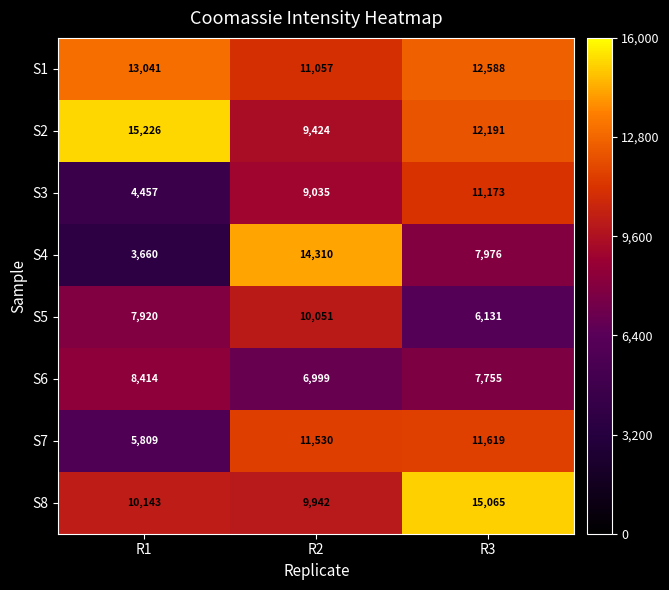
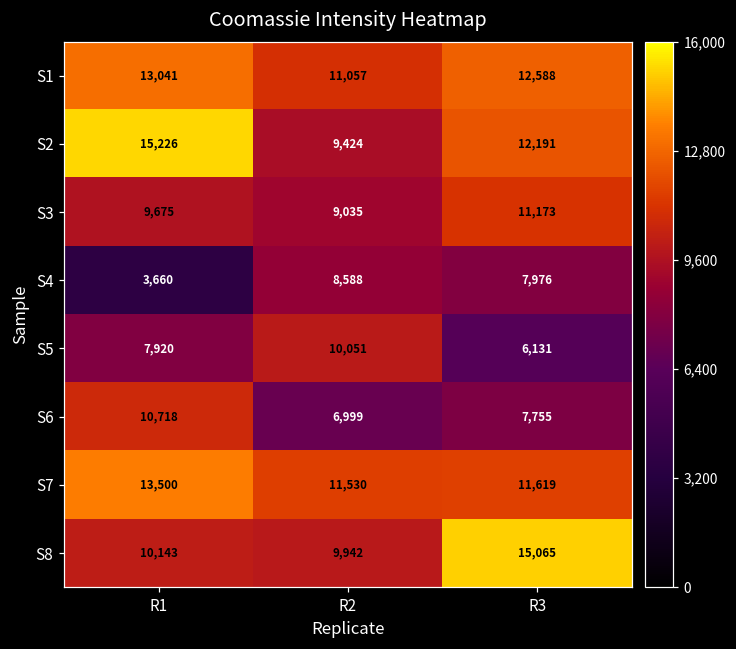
  {
    "S1": {
      "R1": "13,041",
      "R2": "11,057",
      "R3": "12,588"
    },
    "S2": {
      "R1": "15,226",
      "R2": "9,424",
      "R3": "12,191"
    },
    "S3": {
-     "R1": "4,457",
+     "R1": "9,675",
      "R2": "9,035",
      "R3": "11,173"
    },
    "S4": {
      "R1": "3,660",
-     "R2": "14,310",
+     "R2": "8,588",
      "R3": "7,976"
    },
    "S5": {
      "R1": "7,920",
      "R2": "10,051",
      "R3": "6,131"
    },
    "S6": {
-     "R1": "8,414",
+     "R1": "10,718",
      "R2": "6,999",
      "R3": "7,755"
    },
    "S7": {
-     "R1": "5,809",
+     "R1": "13,500",
      "R2": "11,530",
      "R3": "11,619"
    },
    "S8": {
      "R1": "10,143",
      "R2": "9,942",
      "R3": "15,065"
    }
  }
